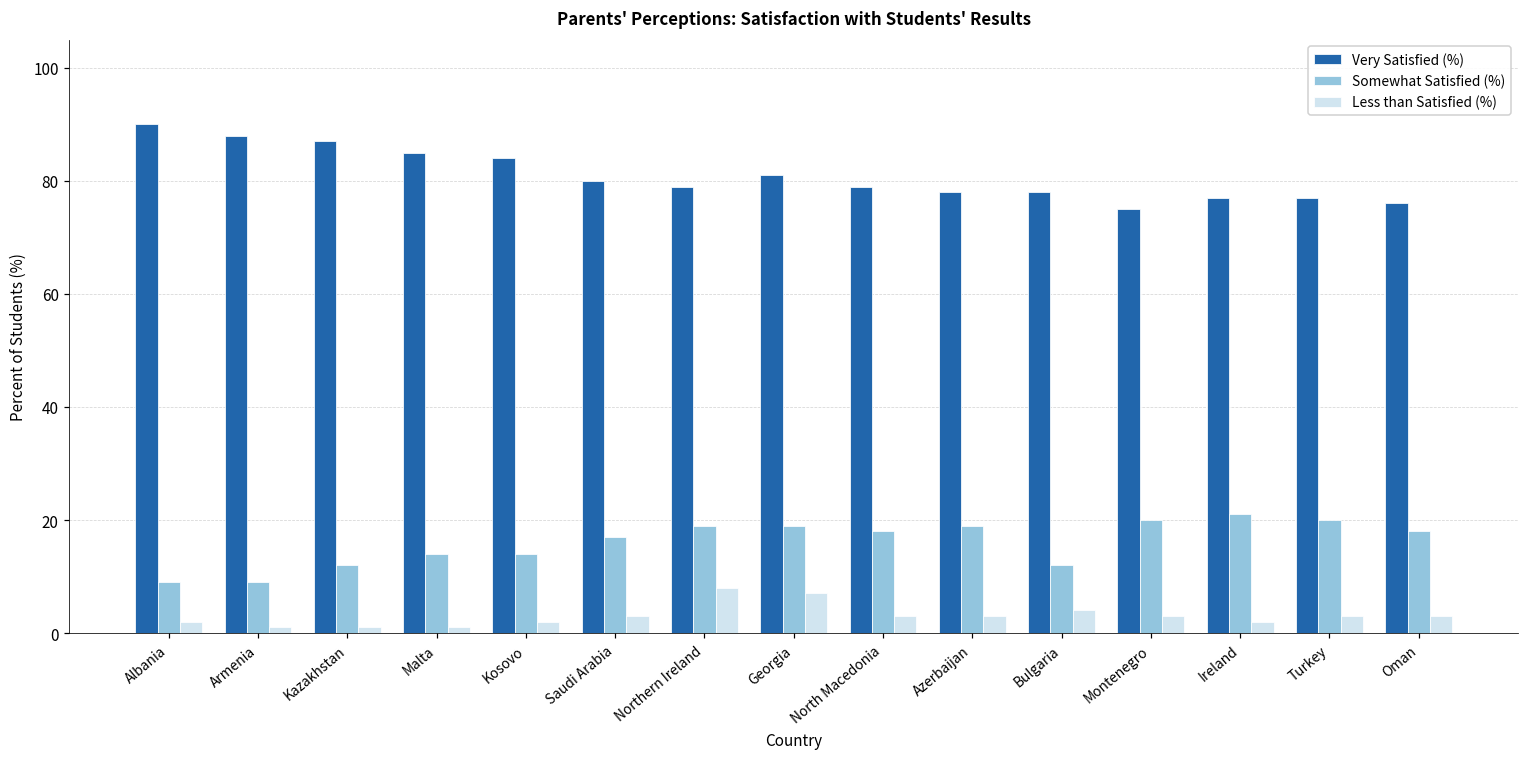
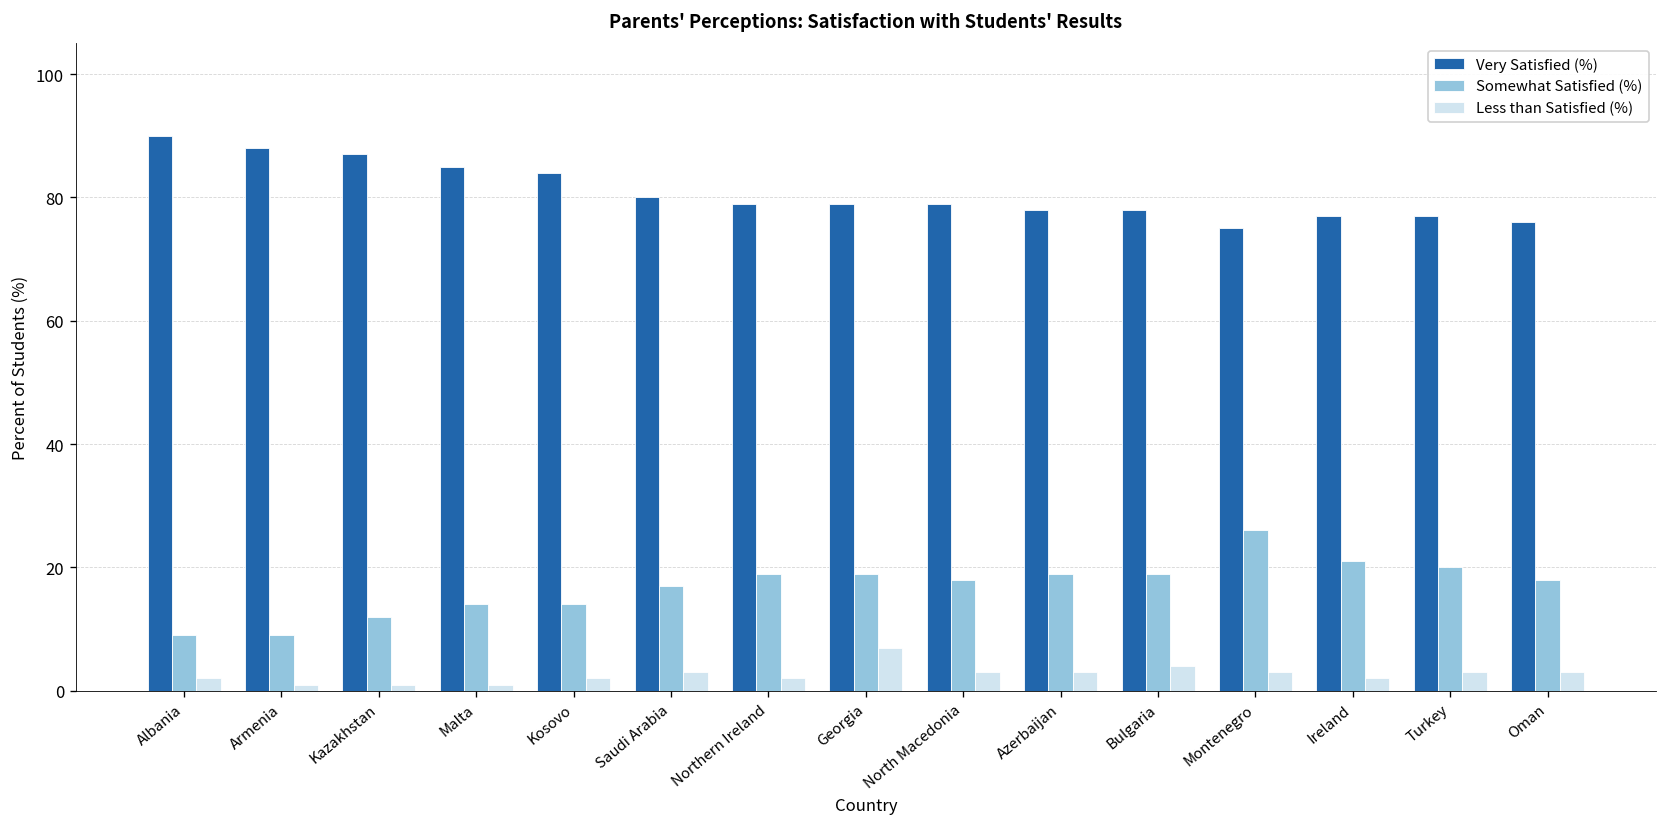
  {
    "Very Satisfied (%)": {
      "Albania": 90,
      "Armenia": 88,
      "Kazakhstan": 87,
      "Malta": 85,
      "Kosovo": 84,
      "Saudi Arabia": 80,
      "Northern Ireland": 79,
-     "Georgia": 81,
+     "Georgia": 79,
      "North Macedonia": 79,
      "Azerbaijan": 78,
      "Bulgaria": 78,
      "Montenegro": 75,
      "Ireland": 77,
      "Turkey": 77,
      "Oman": 76
    },
    "Somewhat Satisfied (%)": {
      "Albania": 9,
      "Armenia": 9,
      "Kazakhstan": 12,
      "Malta": 14,
      "Kosovo": 14,
      "Saudi Arabia": 17,
      "Northern Ireland": 19,
      "Georgia": 19,
      "North Macedonia": 18,
      "Azerbaijan": 19,
-     "Bulgaria": 12,
-     "Montenegro": 20,
+     "Bulgaria": 19,
+     "Montenegro": 26,
      "Ireland": 21,
      "Turkey": 20,
      "Oman": 18
    },
    "Less than Satisfied (%)": {
      "Albania": 2,
      "Armenia": 1,
      "Kazakhstan": 1,
      "Malta": 1,
      "Kosovo": 2,
      "Saudi Arabia": 3,
-     "Northern Ireland": 8,
+     "Northern Ireland": 2,
      "Georgia": 7,
      "North Macedonia": 3,
      "Azerbaijan": 3,
      "Bulgaria": 4,
      "Montenegro": 3,
      "Ireland": 2,
      "Turkey": 3,
      "Oman": 3
    }
  }
